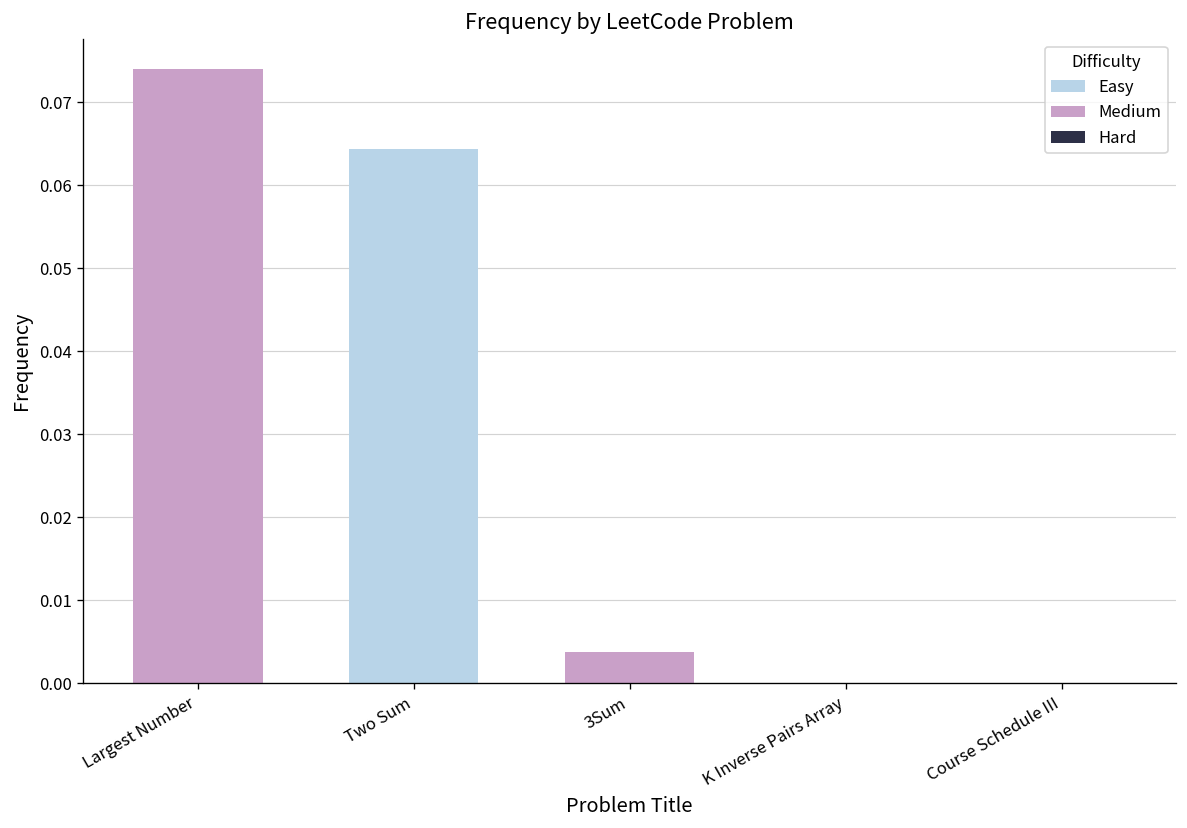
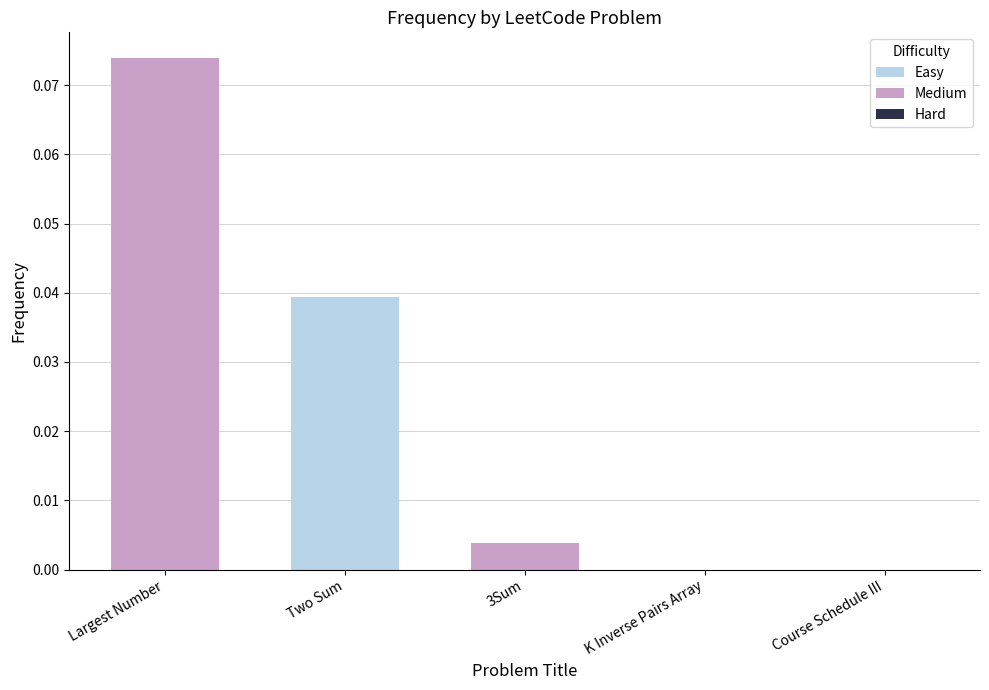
  {
    "Largest Number": 0.074,
-   "Two Sum": 0.064,
+   "Two Sum": 0.039,
    "3Sum": 0.004,
    "K Inverse Pairs Array": 0.000,
    "Course Schedule III": 0.000
  }
